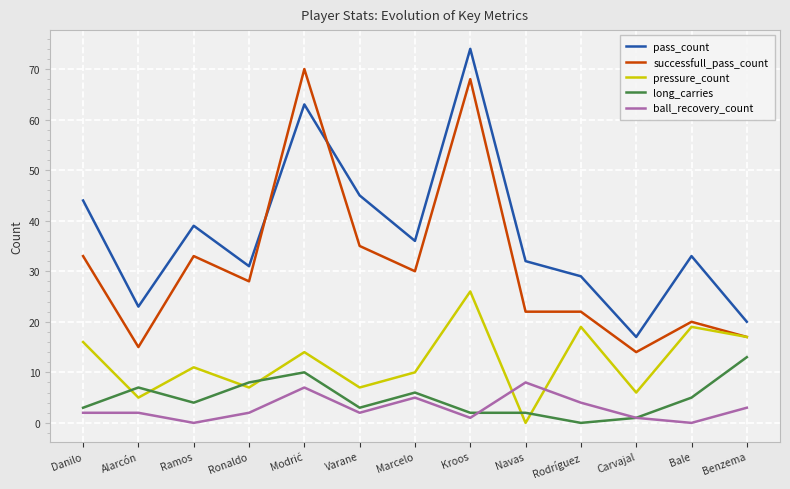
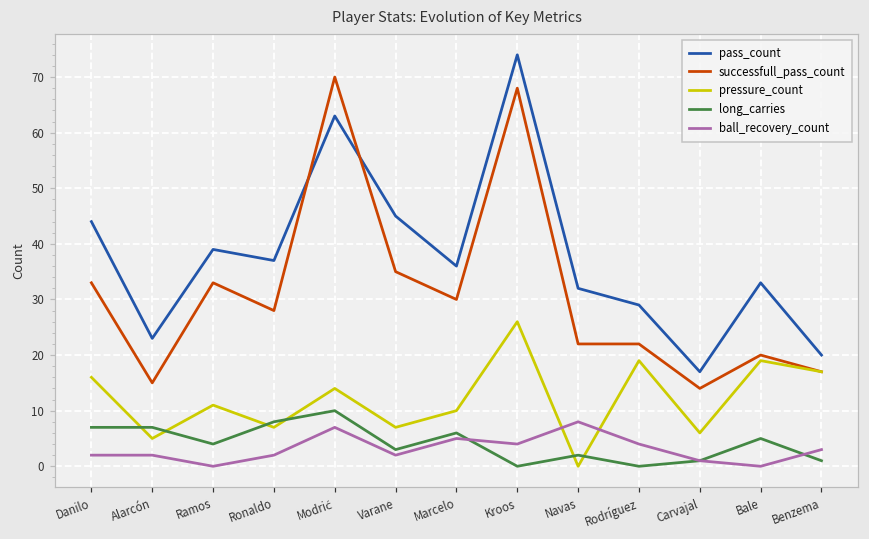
  {
    "pass_count": {
      "Danilo": 44,
      "Alarcón": 23,
      "Ramos": 39,
-     "Ronaldo": 31,
+     "Ronaldo": 37,
      "Modrić": 63,
      "Varane": 45,
      "Marcelo": 36,
      "Kroos": 74,
      "Navas": 32,
      "Rodríguez": 29,
      "Carvajal": 17,
      "Bale": 33,
      "Benzema": 20
    },
    "successfull_pass_count": {
      "Danilo": 33,
      "Alarcón": 15,
      "Ramos": 33,
      "Ronaldo": 28,
      "Modrić": 70,
      "Varane": 35,
      "Marcelo": 30,
      "Kroos": 68,
      "Navas": 22,
      "Rodríguez": 22,
      "Carvajal": 14,
      "Bale": 20
    },
    "pressure_count": {
      "Danilo": 16,
      "Alarcón": 5,
      "Ramos": 11,
      "Ronaldo": 7,
      "Modrić": 14,
      "Varane": 7,
      "Marcelo": 10,
      "Kroos": 26,
      "Navas": 0,
      "Rodríguez": 19,
      "Carvajal": 6,
      "Bale": 19
    },
    "long_carries": {
-     "Danilo": 3,
+     "Danilo": 7,
      "Alarcón": 7,
      "Ramos": 4,
      "Ronaldo": 8,
      "Modrić": 10,
      "Varane": 3,
      "Marcelo": 6,
-     "Kroos": 2,
+     "Kroos": 0,
      "Navas": 2,
      "Rodríguez": 0,
      "Bale": 5,
-     "Benzema": 13
+     "Benzema": 1
    },
    "ball_recovery_count": {
      "Danilo": 2,
      "Alarcón": 2,
      "Ramos": 0,
      "Ronaldo": 2,
      "Modrić": 7,
      "Varane": 2,
      "Marcelo": 5,
-     "Kroos": 1,
+     "Kroos": 4,
      "Navas": 8,
      "Rodríguez": 4,
      "Bale": 0,
      "Benzema": 3
    }
  }
